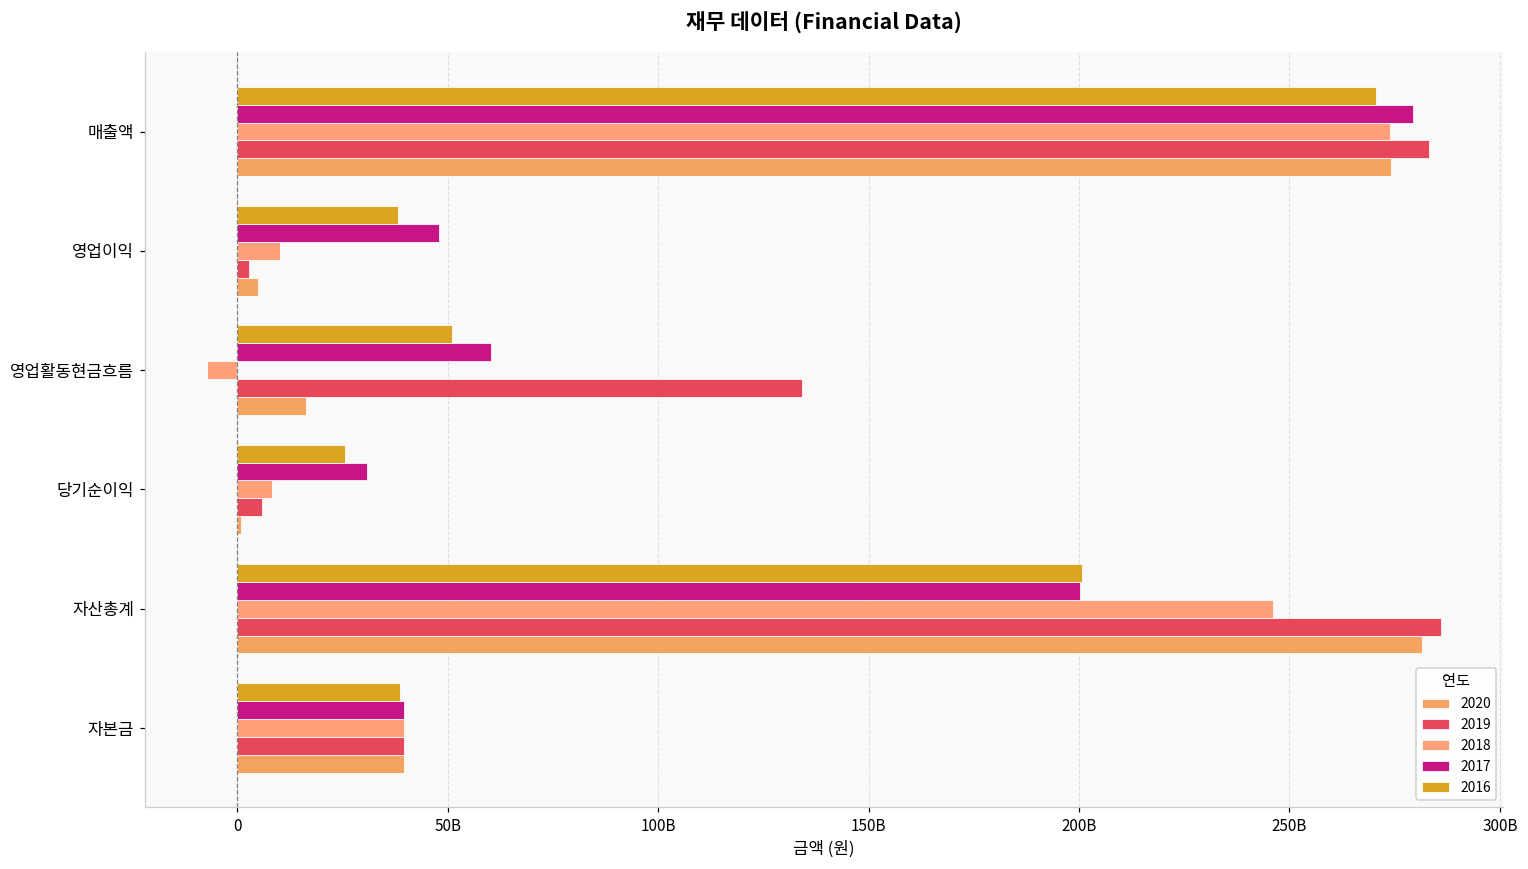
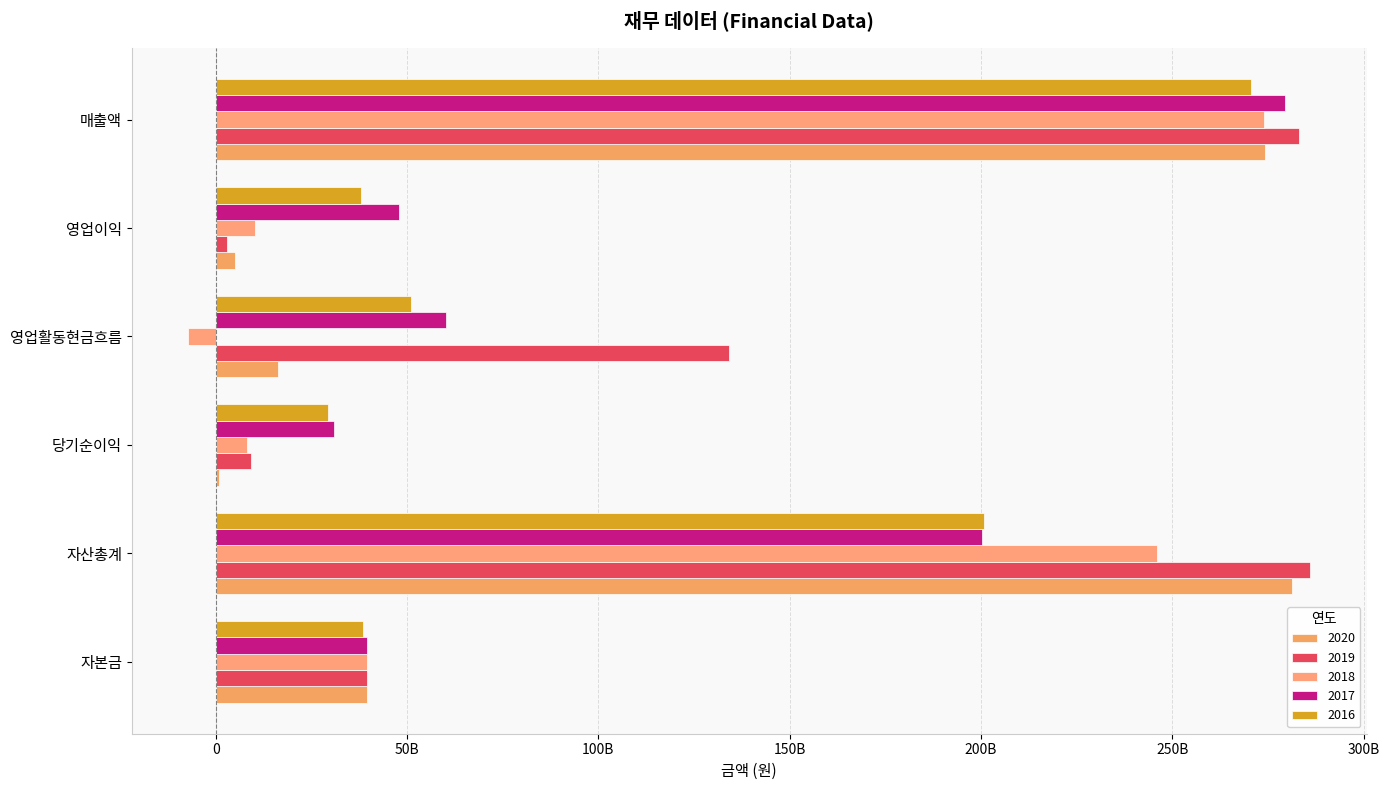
  {
    "2019": {
      "매출액": 283000000000,
      "영업이익": 3000000000,
      "영업활동현금흐름": 134000000000,
-     "당기순이익": 6000000000,
+     "당기순이익": 9000000000,
      "자산총계": 286000000000,
      "자본금": 39000000000
    },
    "2017": {
      "매출액": 279000000000,
      "영업이익": 48000000000,
      "영업활동현금흐름": 60000000000,
      "당기순이익": 31000000000,
      "자산총계": 200000000000,
      "자본금": 39000000000
    },
    "2016": {
      "매출액": 270000000000,
      "영업이익": 38000000000,
      "영업활동현금흐름": 51000000000,
-     "당기순이익": 26000000000,
+     "당기순이익": 29000000000,
      "자산총계": 201000000000,
      "자본금": 39000000000
    }
  }
